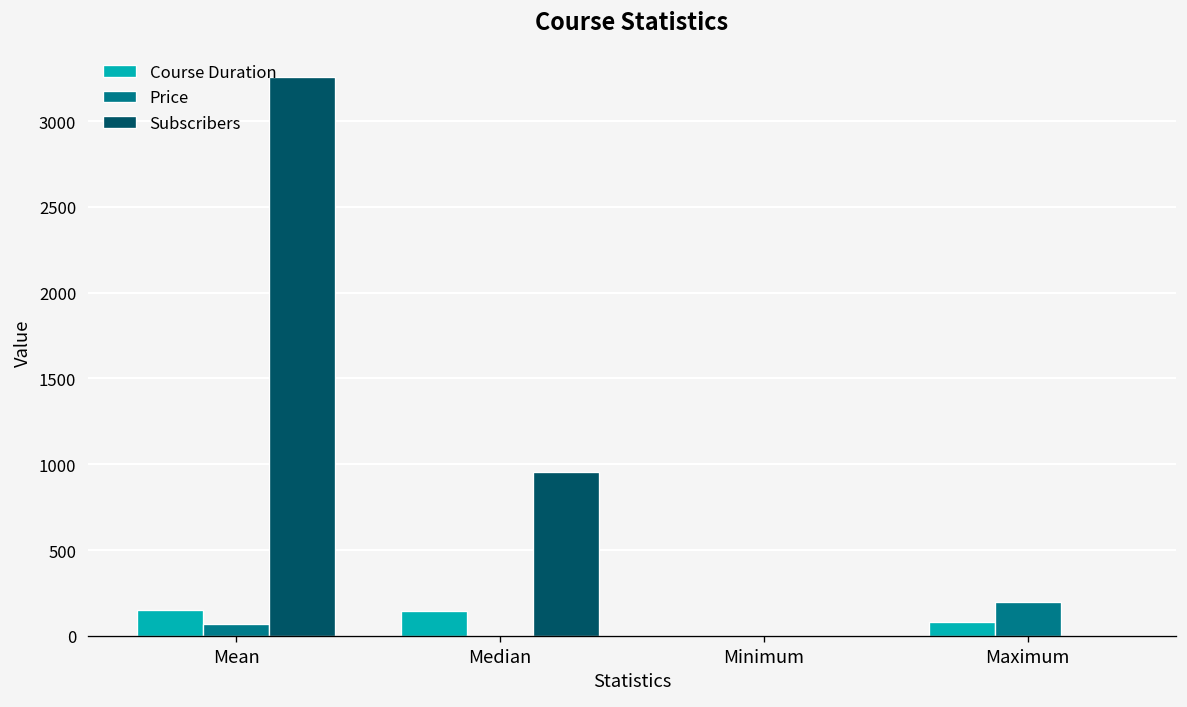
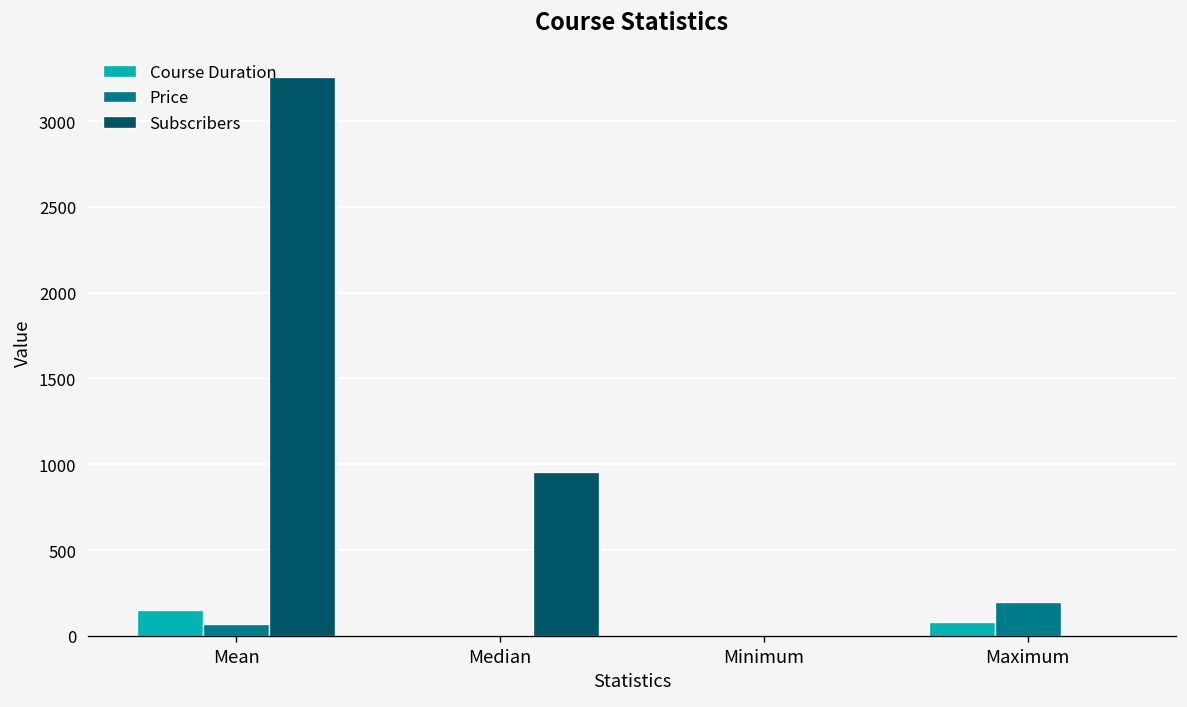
  {
    "Course Duration": {
      "Mean": 150,
-     "Median": 140,
+     "Median": 0,
      "Maximum": 80
    }
  }
